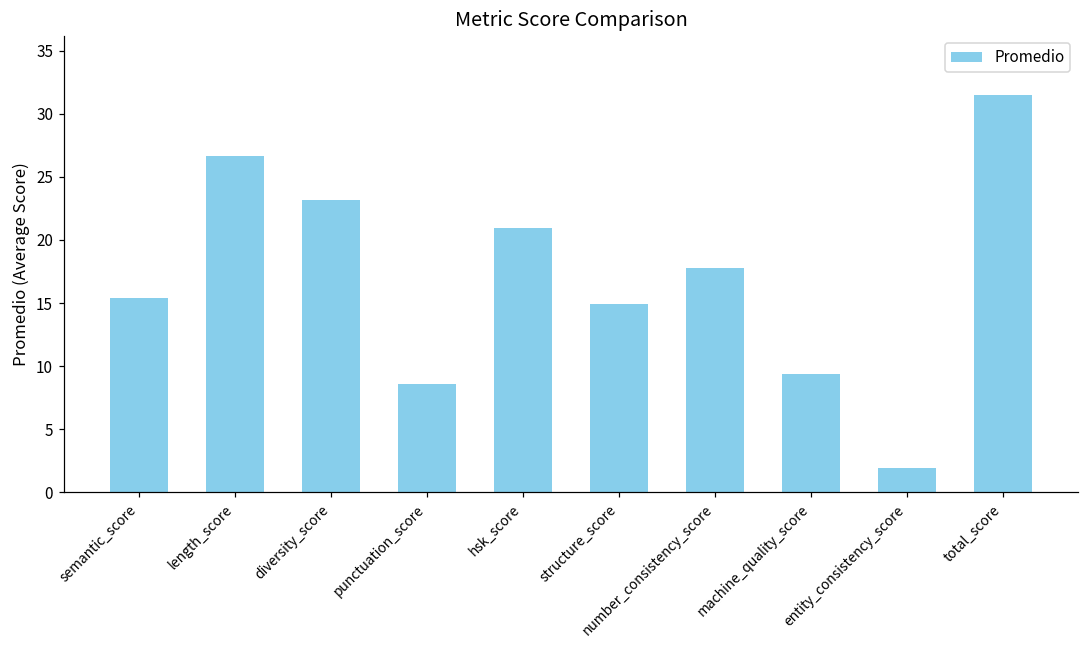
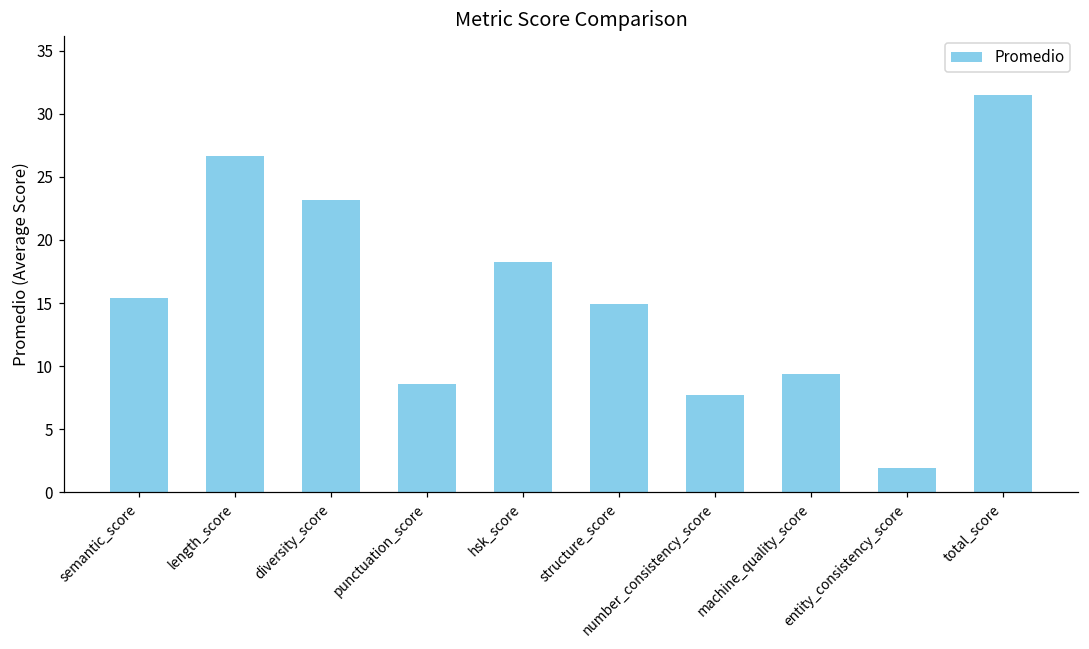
  {
    "semantic_score": 15.4,
    "length_score": 26.7,
    "diversity_score": 23.1,
    "punctuation_score": 8.6,
-   "hsk_score": 21.0,
+   "hsk_score": 18.2,
    "structure_score": 14.9,
-   "number_consistency_score": 17.8,
+   "number_consistency_score": 7.8,
    "machine_quality_score": 9.4,
    "entity_consistency_score": 2.0,
    "total_score": 31.5
  }
